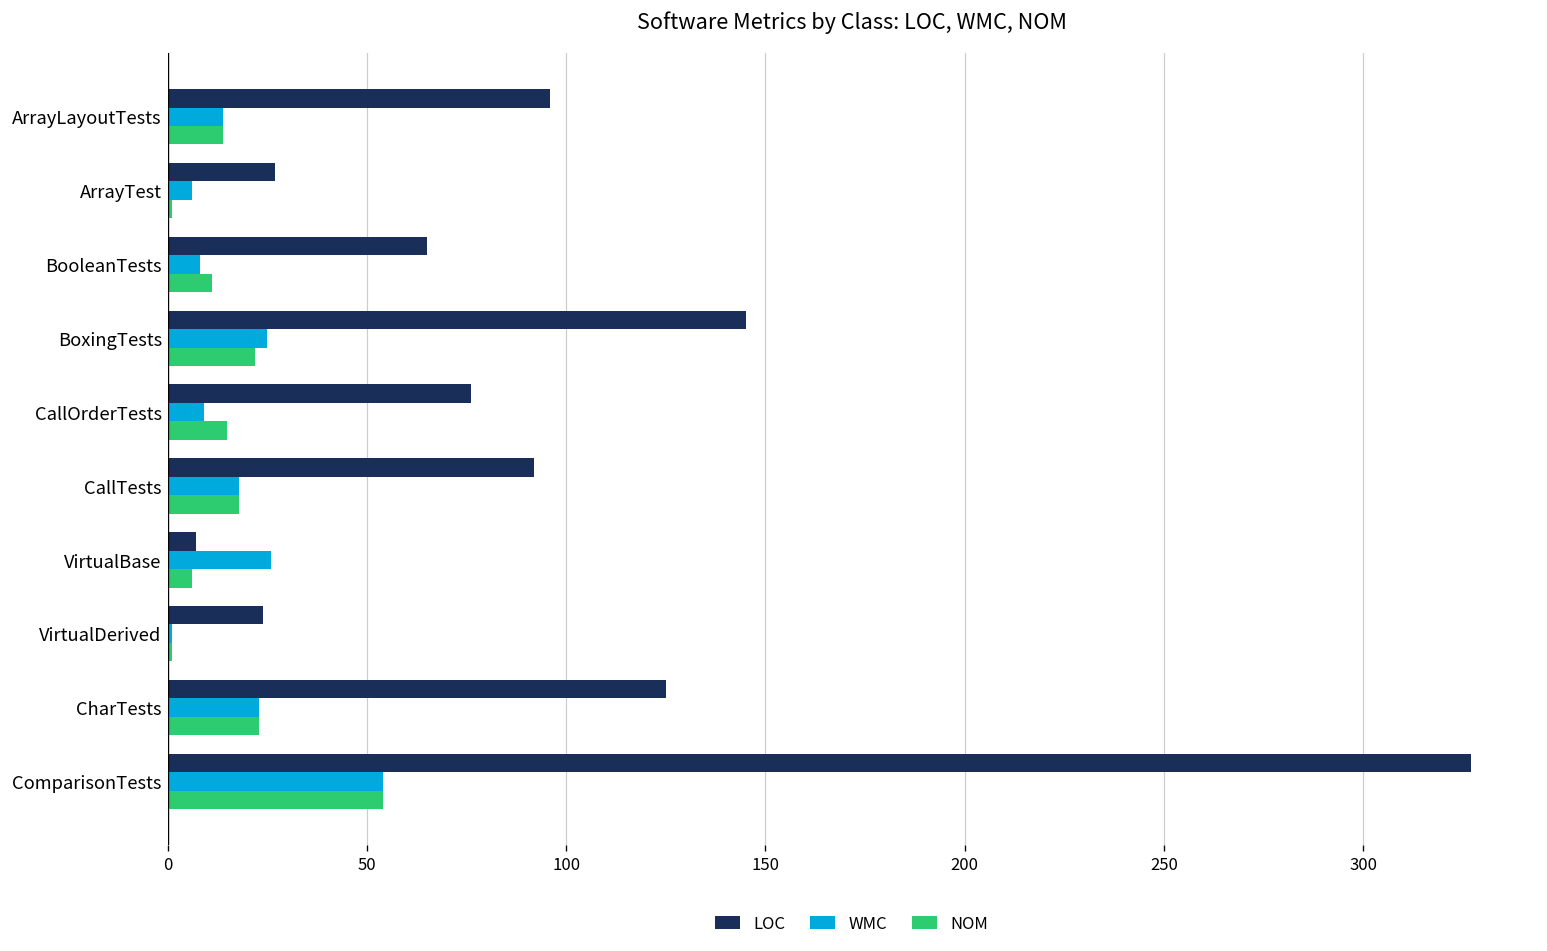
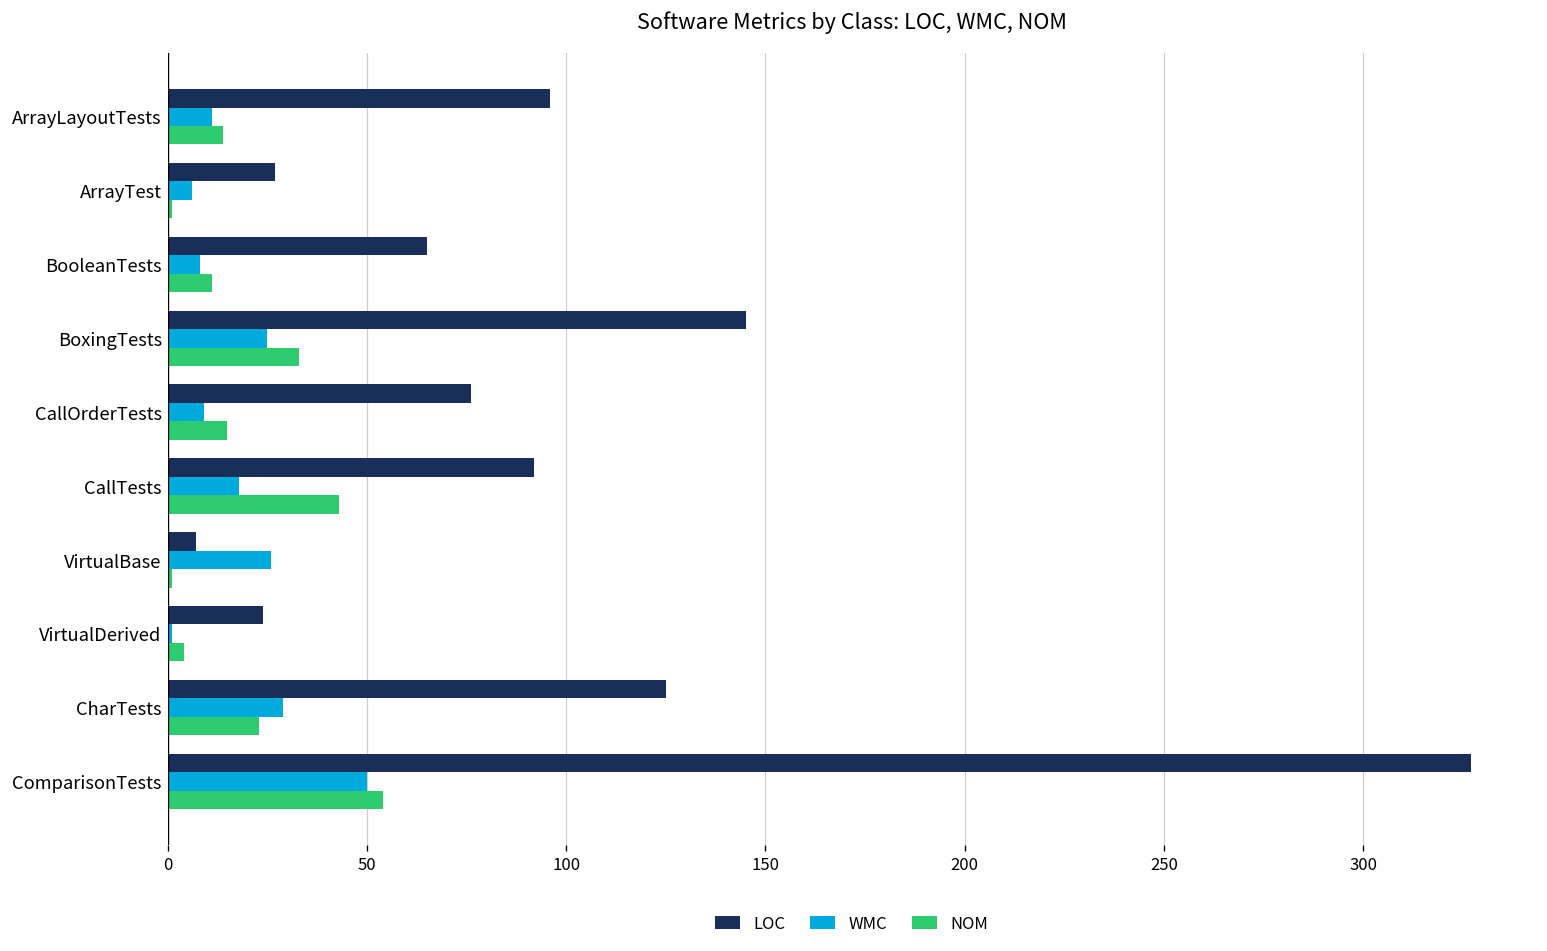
  {
    "LOC": {
      "ArrayLayoutTests": 96,
      "ArrayTest": 27,
      "BooleanTests": 65,
      "BoxingTests": 145,
      "CallOrderTests": 76,
      "CallTests": 92,
      "VirtualBase": 7,
      "VirtualDerived": 24,
      "CharTests": 125,
      "ComparisonTests": 327
    },
    "WMC": {
-     "ArrayLayoutTests": 14,
+     "ArrayLayoutTests": 11,
      "ArrayTest": 6,
      "BooleanTests": 8,
      "BoxingTests": 25,
      "CallOrderTests": 9,
      "CallTests": 18,
      "VirtualBase": 26,
      "VirtualDerived": 1,
-     "CharTests": 23,
-     "ComparisonTests": 54
+     "CharTests": 29,
+     "ComparisonTests": 50
    },
    "NOM": {
      "ArrayLayoutTests": 14,
      "ArrayTest": 1,
      "BooleanTests": 11,
-     "BoxingTests": 22,
+     "BoxingTests": 33,
      "CallOrderTests": 15,
-     "CallTests": 18,
-     "VirtualBase": 6,
-     "VirtualDerived": 1,
+     "CallTests": 43,
+     "VirtualBase": 1,
+     "VirtualDerived": 4,
      "CharTests": 23,
      "ComparisonTests": 54
    }
  }
